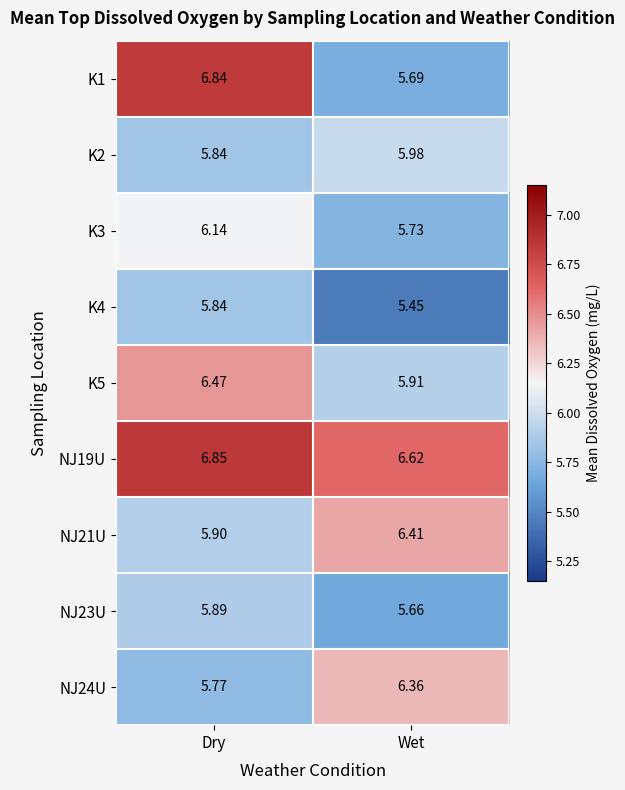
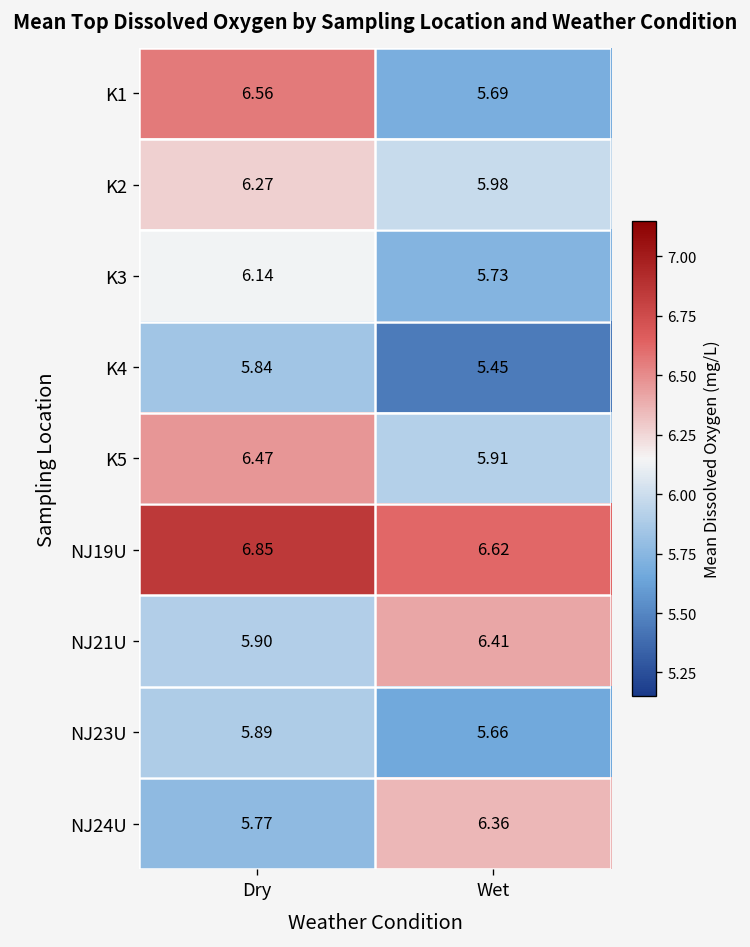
  {
    "K1": {
-     "Dry": 6.84,
+     "Dry": 6.56,
      "Wet": 5.69
    },
    "K2": {
-     "Dry": 5.84,
+     "Dry": 6.27,
      "Wet": 5.98
    },
    "K3": {
      "Dry": 6.14,
      "Wet": 5.73
    },
    "K4": {
      "Dry": 5.84,
      "Wet": 5.45
    },
    "K5": {
      "Dry": 6.47,
      "Wet": 5.91
    },
    "NJ19U": {
      "Dry": 6.85,
      "Wet": 6.62
    },
    "NJ21U": {
      "Dry": 5.90,
      "Wet": 6.41
    },
    "NJ23U": {
      "Dry": 5.89,
      "Wet": 5.66
    },
    "NJ24U": {
      "Dry": 5.77,
      "Wet": 6.36
    }
  }
